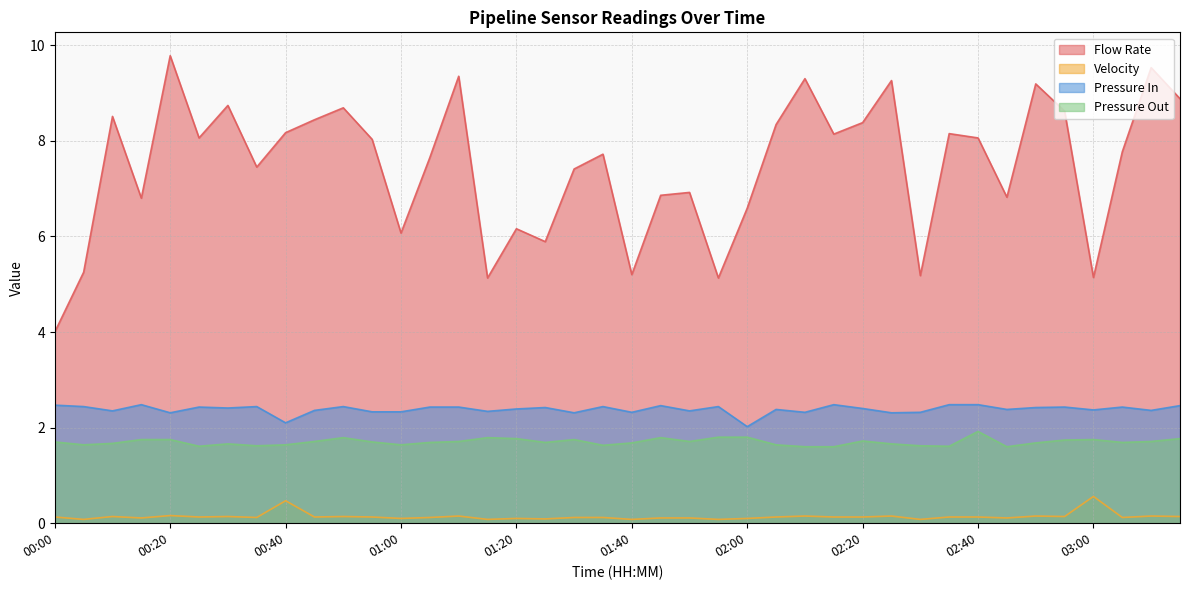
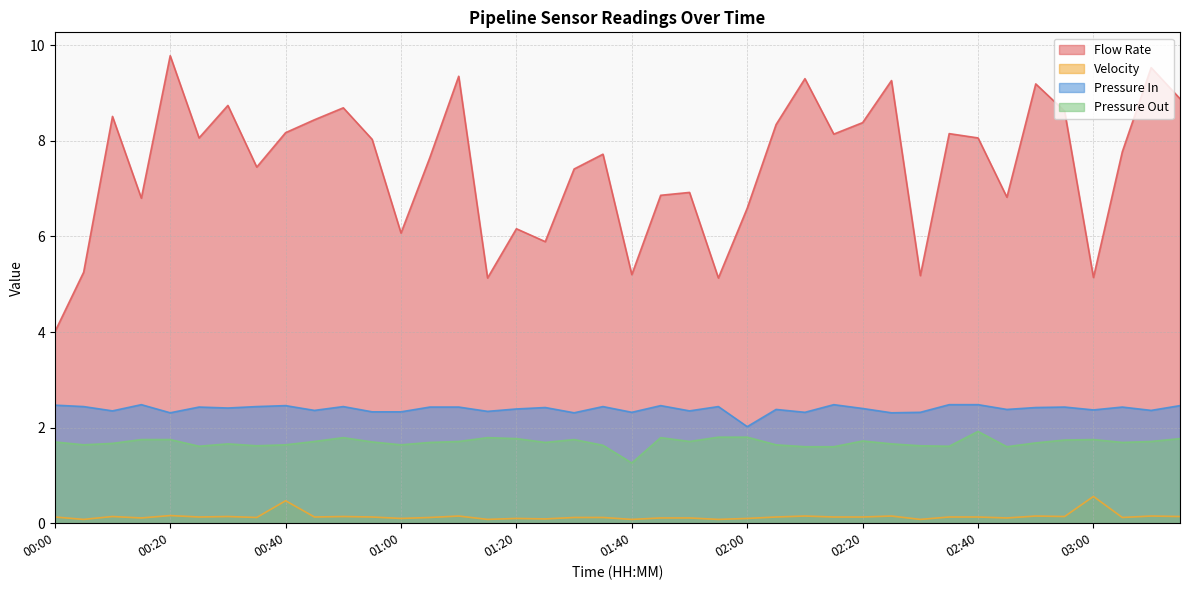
  {
    "Flow Rate": {
      "00:00": 4.0,
      "00:20": 9.8,
      "00:40": 8.2,
      "01:00": 6.1,
      "01:20": 6.2,
      "01:40": 5.2,
      "02:00": 6.6,
      "02:20": 8.4,
      "02:40": 8.1,
      "03:00": 5.1
    },
    "Velocity": {
      "00:00": 0.1,
      "00:20": 0.2,
      "00:40": 0.5,
      "01:00": 0.1,
      "01:20": 0.1,
      "01:40": 0.1,
      "02:00": 0.1,
      "02:20": 0.1,
      "02:40": 0.1,
      "03:00": 0.6
    },
    "Pressure In": {
      "00:00": 2.5,
      "00:20": 2.3,
-     "00:40": 2.1,
+     "00:40": 2.5,
      "01:00": 2.3,
      "01:20": 2.4,
      "01:40": 2.3,
      "02:00": 2.0,
      "02:20": 2.4,
      "02:40": 2.5,
      "03:00": 2.4
    },
    "Pressure Out": {
      "00:00": 1.7,
      "00:20": 1.8,
      "00:40": 1.6,
      "01:00": 1.6,
      "01:20": 1.8,
-     "01:40": 1.7,
+     "01:40": 1.3,
      "02:00": 1.8,
      "02:20": 1.7,
      "02:40": 1.9,
      "03:00": 1.8
    }
  }
